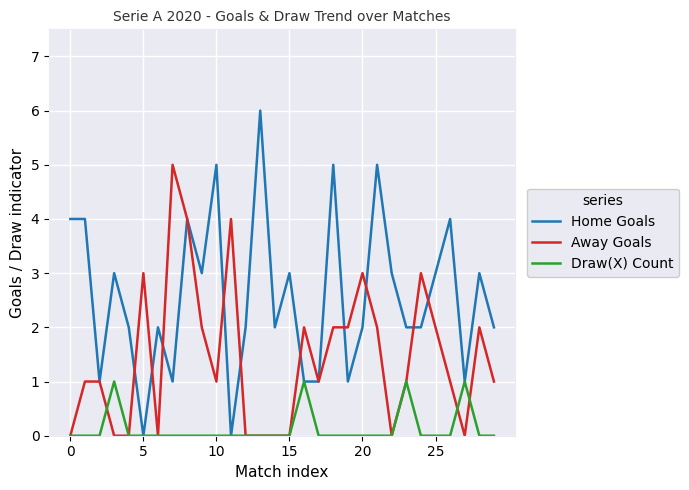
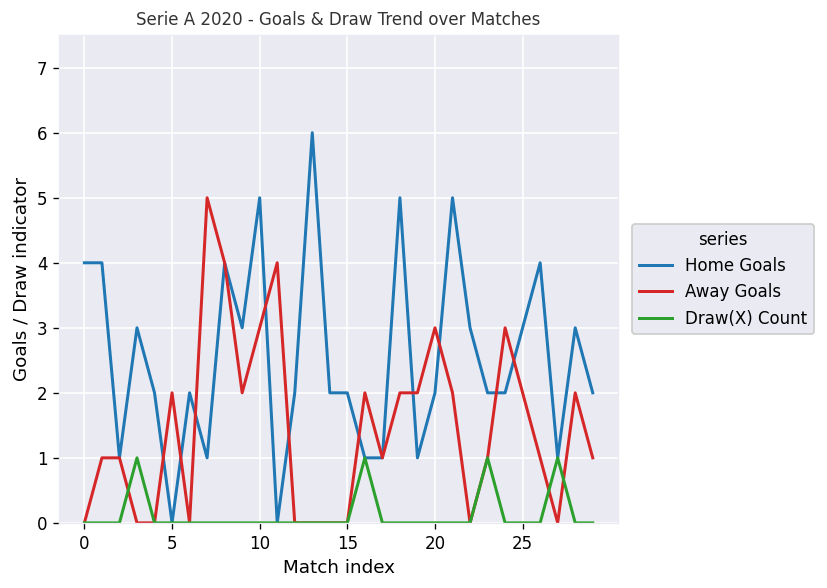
  {
    "Home Goals": {
      "0": 4,
      "10": 5,
-     "15": 3,
+     "15": 2,
      "20": 2,
      "25": 3
    },
    "Away Goals": {
-     "5": 3,
-     "10": 1,
+     "5": 2,
+     "10": 3,
      "20": 3,
      "25": 2
    },
    "Draw(X) Count": {
      "10": 0,
      "20": 0,
      "25": 0
    }
  }
